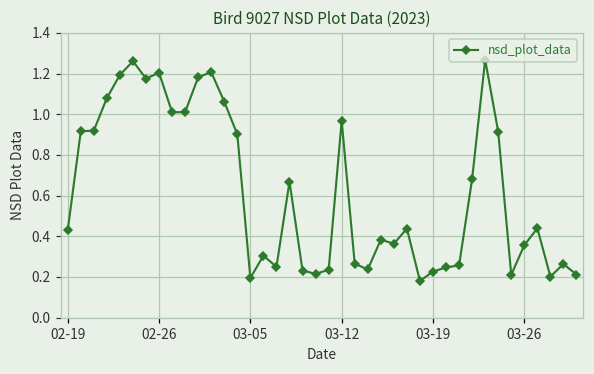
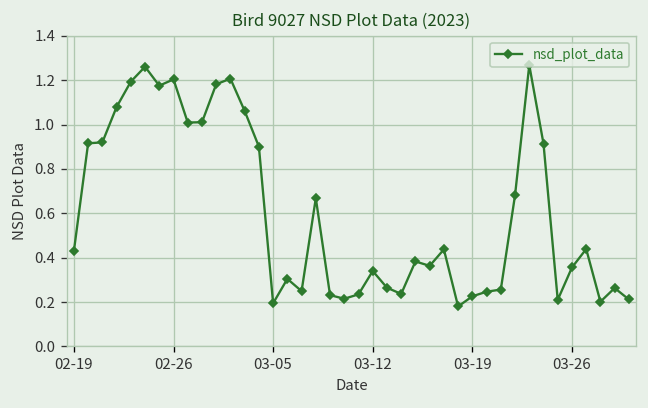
  {
    "02-19": 0.43,
    "02-26": 1.20,
    "03-05": 0.19,
-   "03-12": 0.97,
+   "03-12": 0.34,
    "03-19": 0.23,
    "03-26": 0.36
  }
